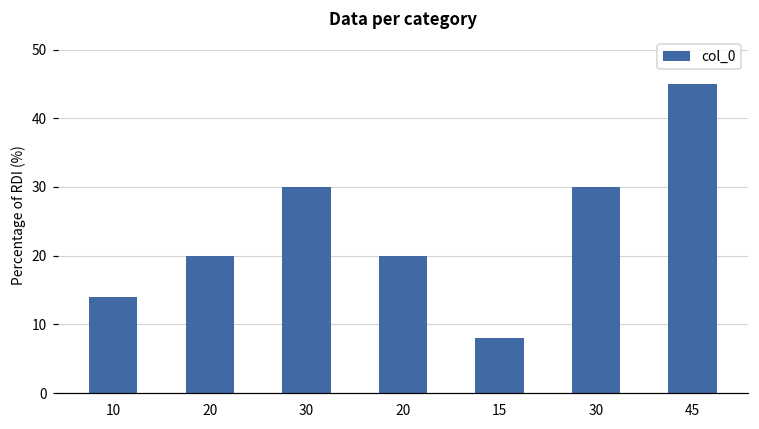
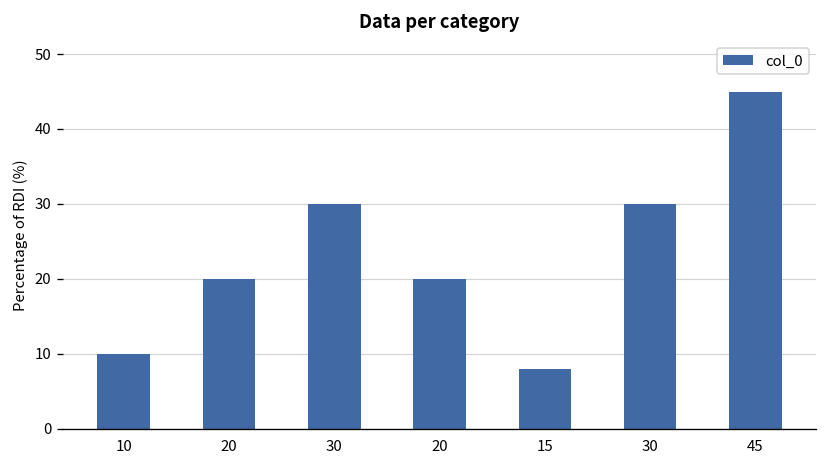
  {
-   "10": 14,
+   "10": 10,
    "15": 8,
    "45": 45
  }
